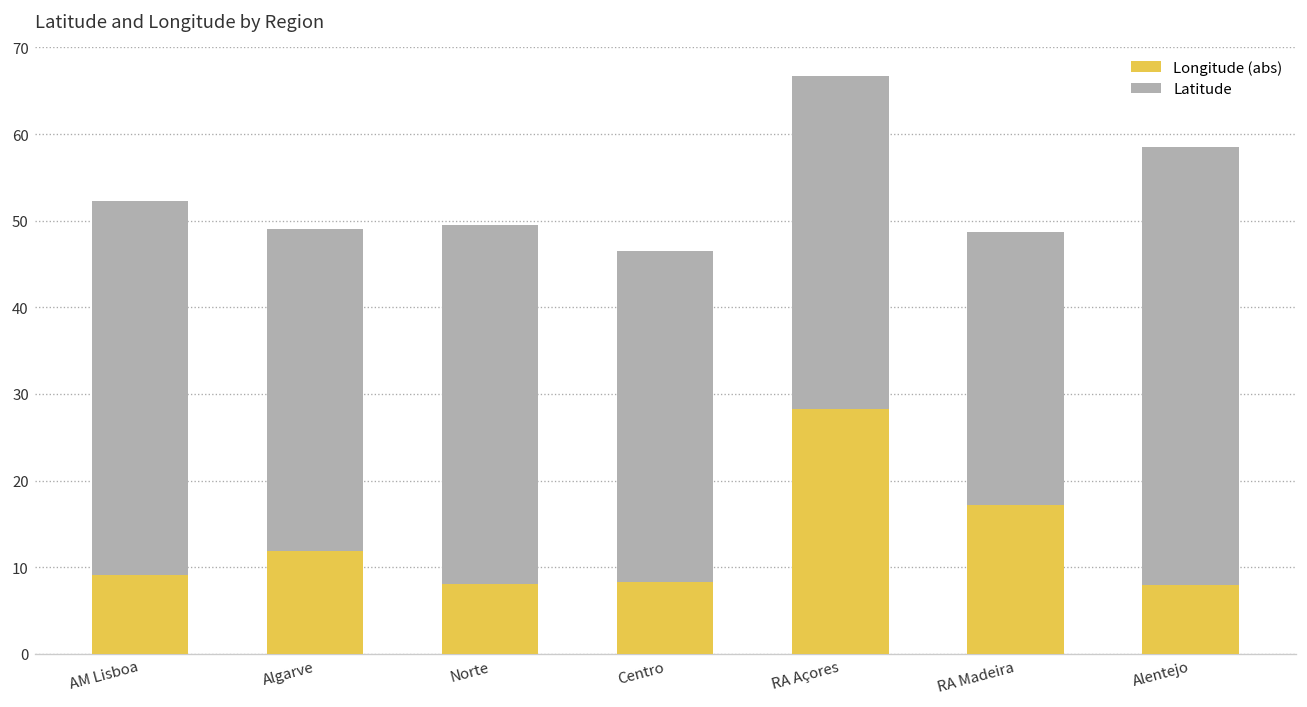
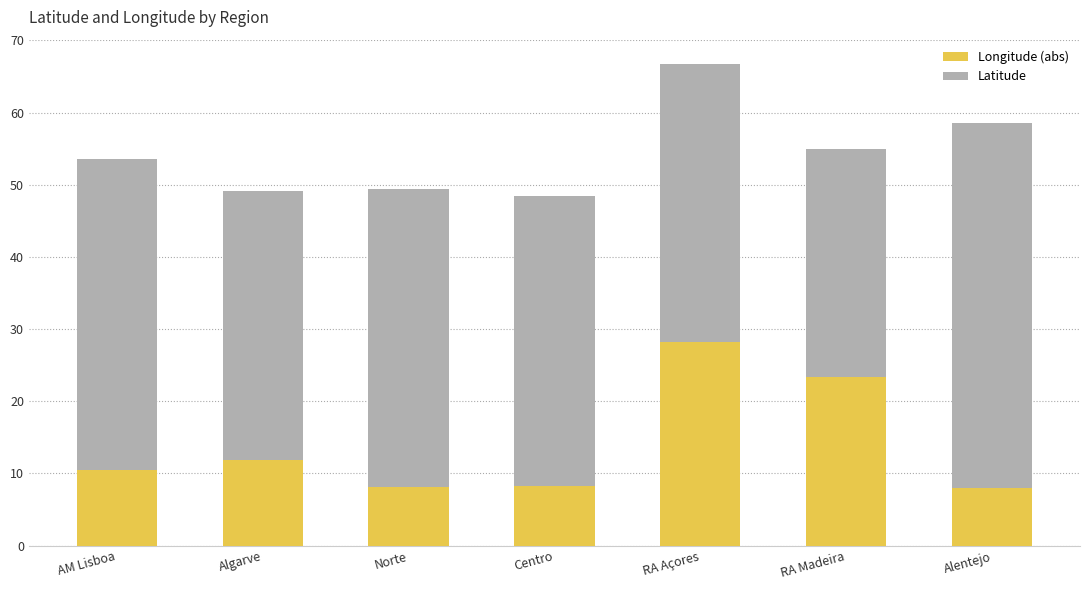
  {
    "Longitude (abs)": {
-     "AM Lisboa": 9,
+     "AM Lisboa": 11,
      "Algarve": 12,
      "Norte": 8,
      "Centro": 8,
      "RA Açores": 28,
-     "RA Madeira": 17,
+     "RA Madeira": 23,
      "Alentejo": 8
    },
    "Latitude": {
      "AM Lisboa": 43,
      "Algarve": 37,
      "Norte": 41,
-     "Centro": 38,
+     "Centro": 40,
      "RA Açores": 38,
      "RA Madeira": 32,
      "Alentejo": 51
    }
  }
